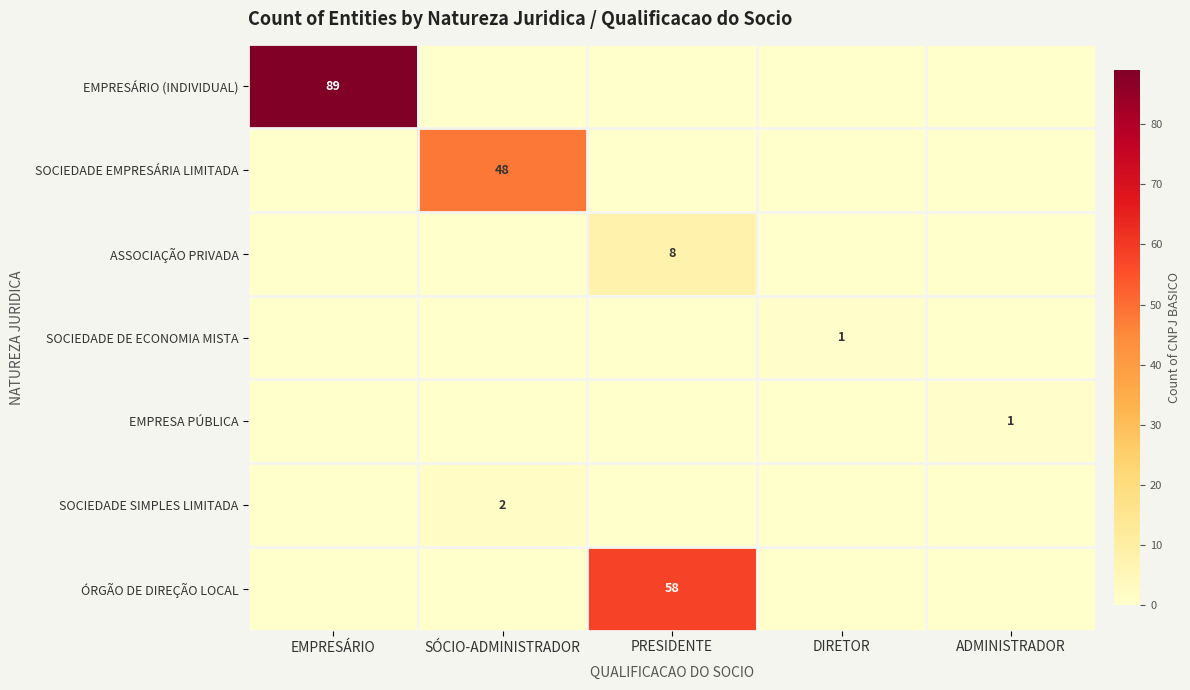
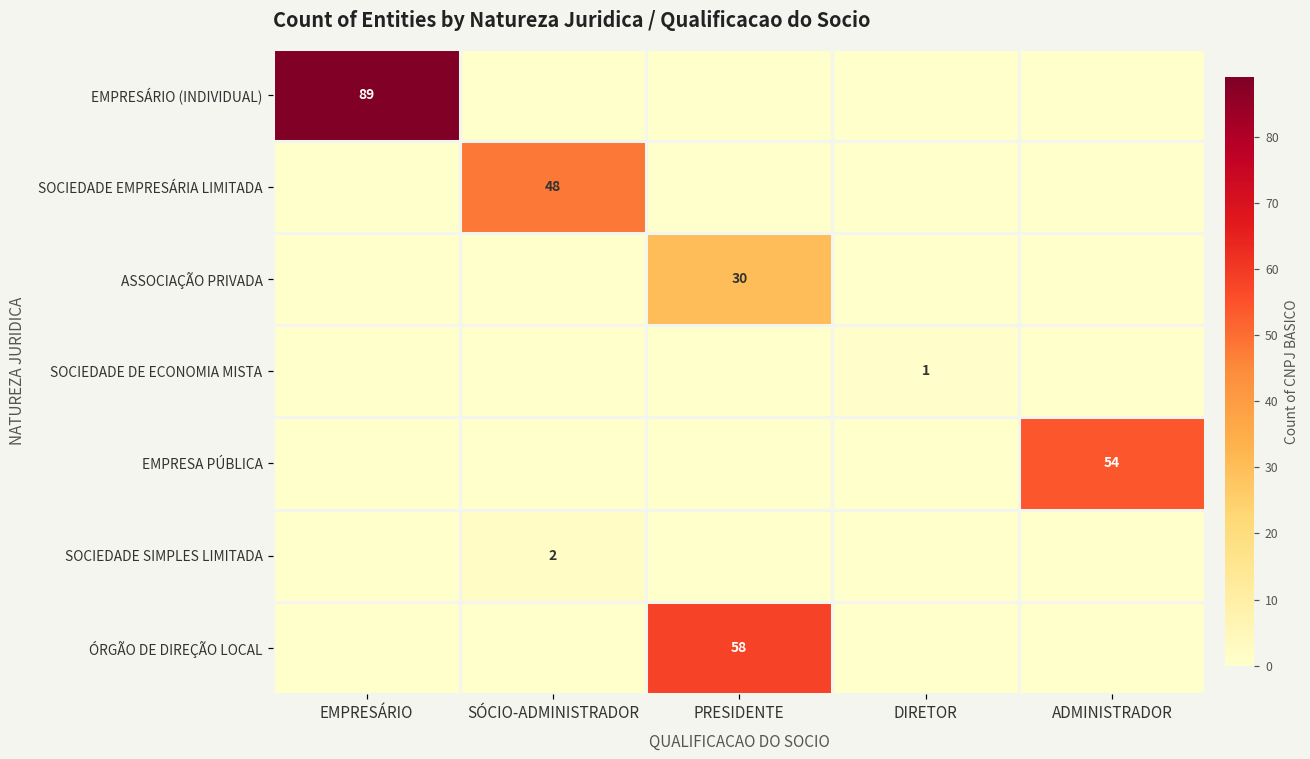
  {
    "EMPRESÁRIO (INDIVIDUAL)": {
      "EMPRESÁRIO": 89
    },
    "SOCIEDADE EMPRESÁRIA LIMITADA": {
      "SÓCIO-ADMINISTRADOR": 48
    },
    "ASSOCIAÇÃO PRIVADA": {
-     "PRESIDENTE": 8
+     "PRESIDENTE": 30
    },
    "SOCIEDADE DE ECONOMIA MISTA": {
      "DIRETOR": 1
    },
    "EMPRESA PÚBLICA": {
-     "ADMINISTRADOR": 1
+     "ADMINISTRADOR": 54
    },
    "SOCIEDADE SIMPLES LIMITADA": {
      "SÓCIO-ADMINISTRADOR": 2
    },
    "ÓRGÃO DE DIREÇÃO LOCAL": {
      "PRESIDENTE": 58
    }
  }
